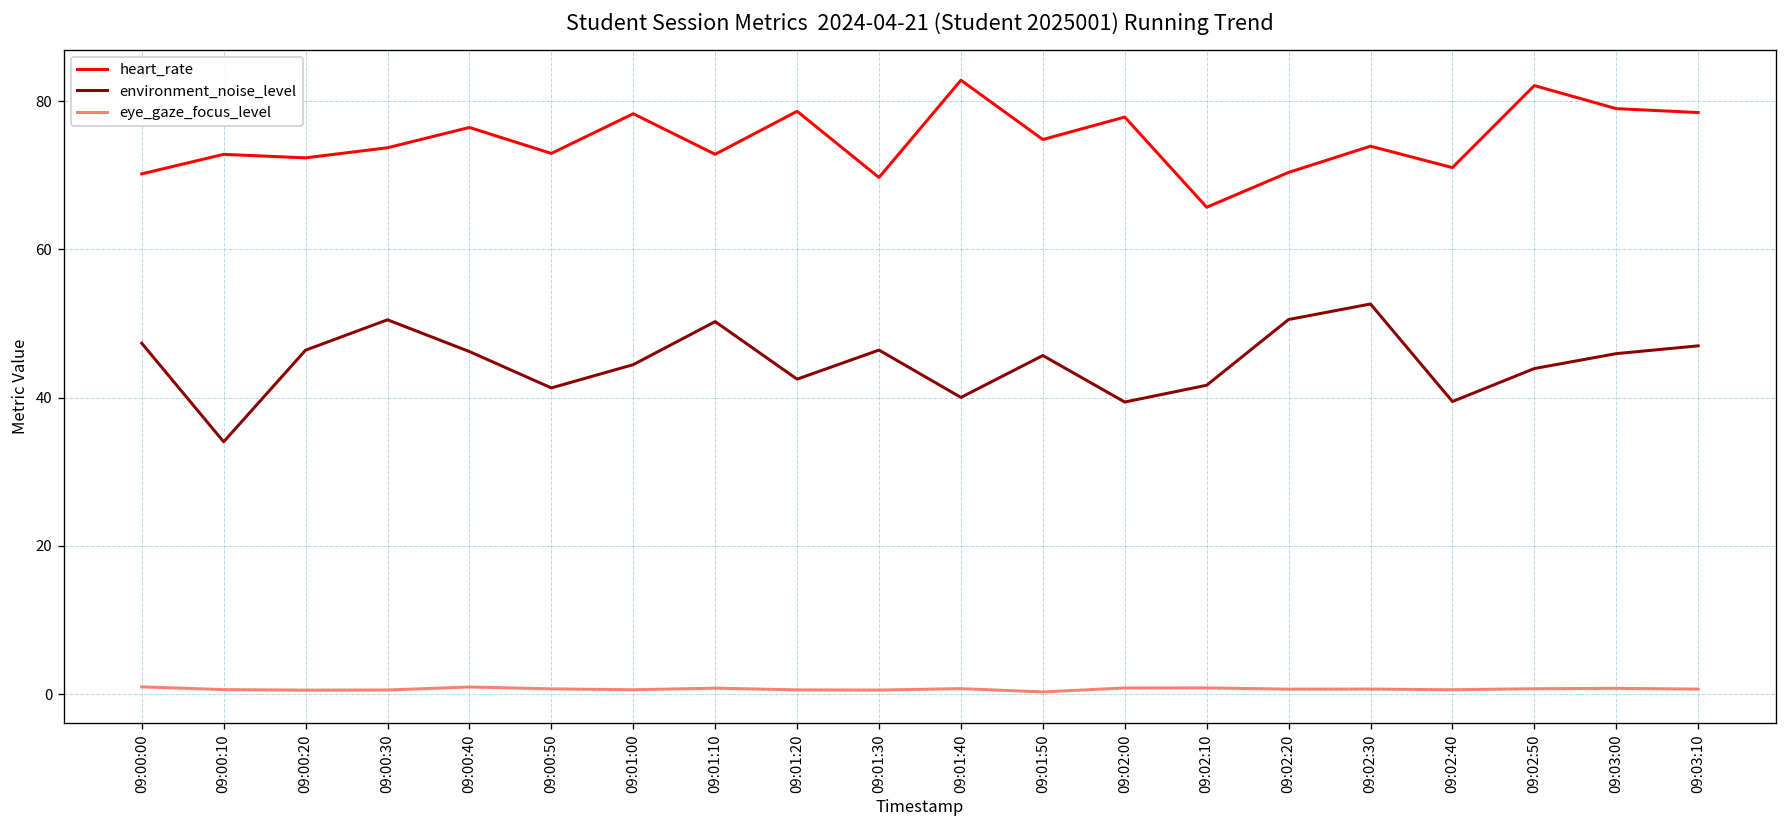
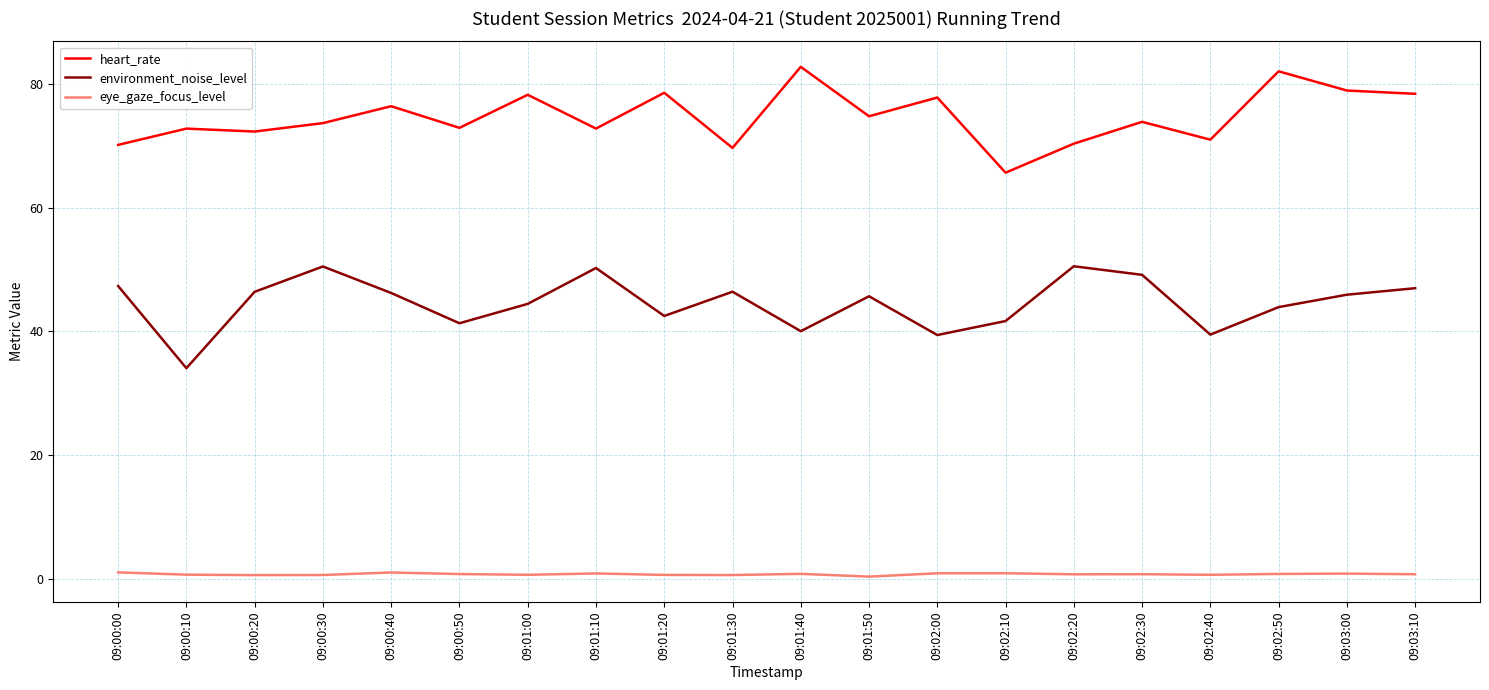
  {
    "heart_rate": {
      "09:00:00": 70,
      "09:00:10": 73,
      "09:00:20": 72,
      "09:00:30": 74,
      "09:00:40": 76,
      "09:00:50": 73,
      "09:01:00": 78,
      "09:01:10": 73,
      "09:01:20": 79,
      "09:01:30": 70,
      "09:01:40": 83,
      "09:01:50": 75,
      "09:02:00": 78,
      "09:02:10": 66,
      "09:02:20": 70,
      "09:02:30": 74,
      "09:02:40": 71,
      "09:02:50": 82,
      "09:03:00": 79,
      "09:03:10": 78
    },
    "environment_noise_level": {
      "09:00:00": 47,
      "09:00:10": 34,
      "09:00:20": 46,
      "09:00:30": 51,
      "09:00:40": 46,
      "09:00:50": 41,
      "09:01:00": 44,
      "09:01:10": 50,
      "09:01:20": 43,
      "09:01:30": 46,
      "09:01:40": 40,
      "09:01:50": 46,
      "09:02:00": 39,
      "09:02:10": 42,
      "09:02:20": 51,
-     "09:02:30": 53,
+     "09:02:30": 49,
      "09:02:40": 39,
      "09:02:50": 44,
      "09:03:00": 46,
      "09:03:10": 47
    },
    "eye_gaze_focus_level": {
      "09:00:00": 1,
      "09:00:10": 1,
      "09:00:20": 1,
      "09:00:30": 1,
      "09:00:40": 1,
      "09:00:50": 1,
      "09:01:00": 1,
      "09:01:10": 1,
      "09:01:20": 1,
      "09:01:30": 1,
      "09:01:40": 1,
      "09:01:50": 0,
      "09:02:00": 1,
      "09:02:10": 1,
      "09:02:20": 1,
      "09:02:30": 1,
      "09:02:40": 1,
      "09:02:50": 1,
      "09:03:00": 1,
      "09:03:10": 1
    }
  }
